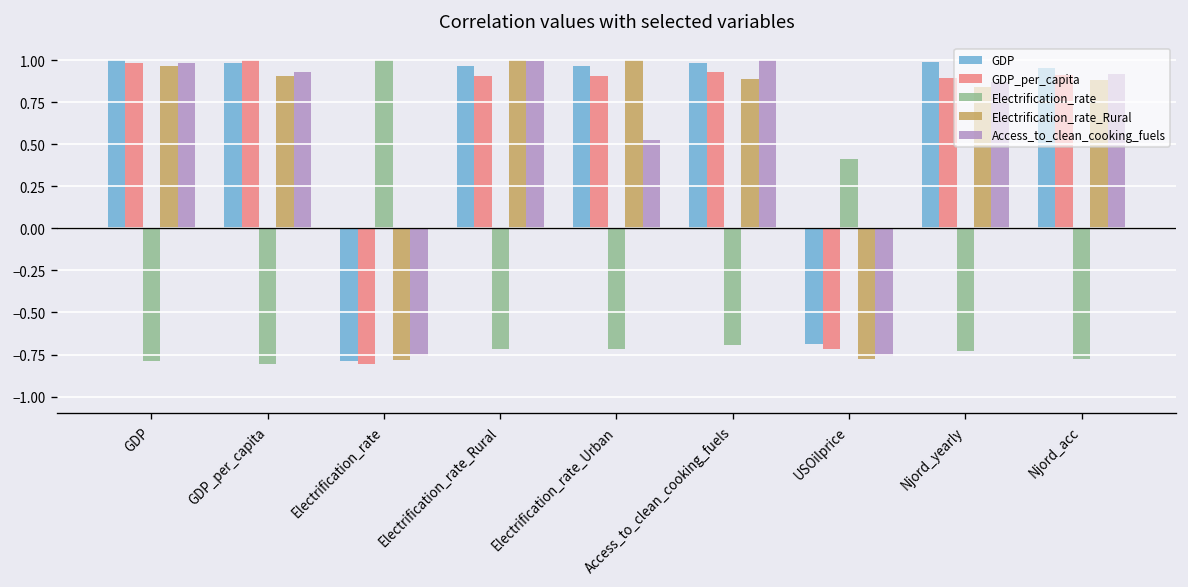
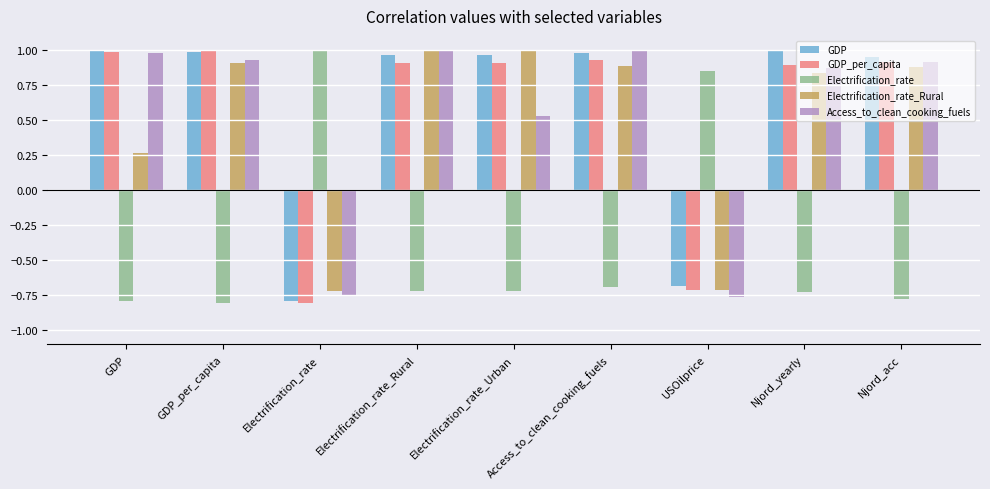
  {
    "GDP": {
      "GDP": 1.00,
      "GDP_per_capita": 0.98,
      "Electrification_rate": -0.79,
      "Electrification_rate_Rural": 0.97,
      "Electrification_rate_Urban": 0.97,
      "Access_to_clean_cooking_fuels": 0.98,
      "USOilprice": -0.69,
      "Njord_yearly": 0.99
    },
    "GDP_per_capita": {
      "GDP": 0.98,
      "GDP_per_capita": 1.00,
      "Electrification_rate": -0.81,
      "Electrification_rate_Rural": 0.91,
      "Electrification_rate_Urban": 0.91,
      "Access_to_clean_cooking_fuels": 0.93,
      "USOilprice": -0.71,
      "Njord_yearly": 0.90
    },
    "Electrification_rate": {
      "GDP": -0.79,
      "GDP_per_capita": -0.81,
      "Electrification_rate": 1.00,
      "Electrification_rate_Rural": -0.72,
      "Electrification_rate_Urban": -0.72,
      "Access_to_clean_cooking_fuels": -0.69,
-     "USOilprice": 0.41,
+     "USOilprice": 0.85,
      "Njord_yearly": -0.73,
      "Njord_acc": -0.77
    },
    "Electrification_rate_Rural": {
-     "GDP": 0.97,
+     "GDP": 0.26,
      "GDP_per_capita": 0.91,
-     "Electrification_rate": -0.79,
+     "Electrification_rate": -0.72,
      "Electrification_rate_Rural": 1.00,
      "Electrification_rate_Urban": 1.00,
      "Access_to_clean_cooking_fuels": 0.89,
-     "USOilprice": -0.78
+     "USOilprice": -0.71
    },
    "Access_to_clean_cooking_fuels": {
      "GDP": 0.98,
      "GDP_per_capita": 0.93,
      "Electrification_rate": -0.76,
      "Electrification_rate_Rural": 0.99,
      "Electrification_rate_Urban": 0.53,
      "Access_to_clean_cooking_fuels": 1.00,
      "USOilprice": -0.76
    }
  }
